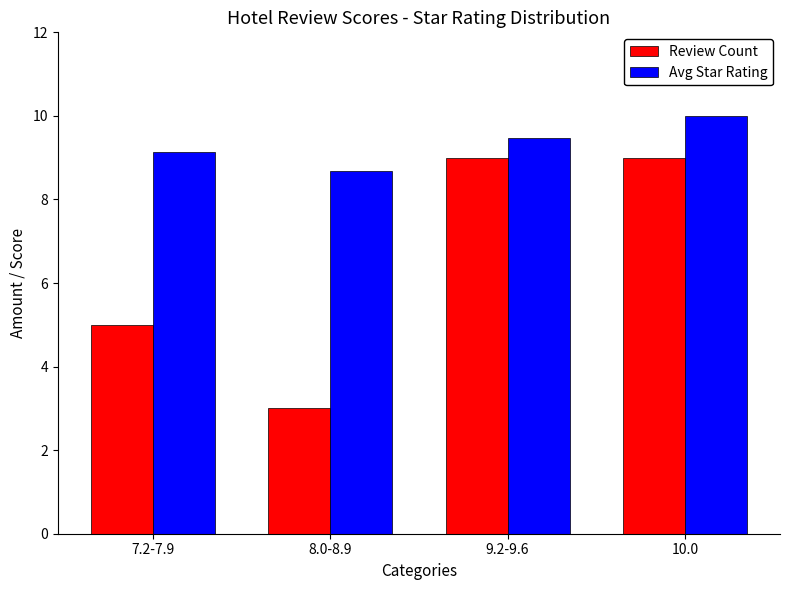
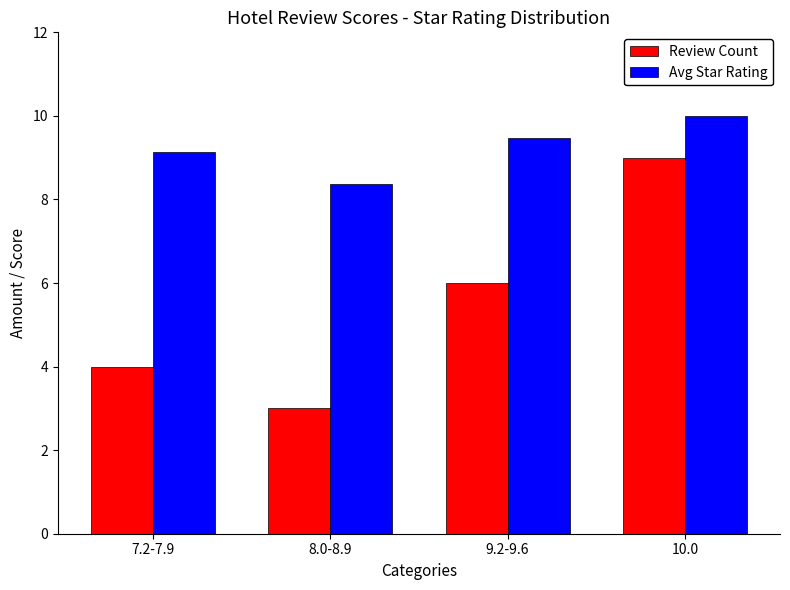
  {
    "Review Count": {
-     "7.2-7.9": 5,
+     "7.2-7.9": 4,
      "8.0-8.9": 3,
-     "9.2-9.6": 9,
+     "9.2-9.6": 6,
      "10.0": 9
    },
    "Avg Star Rating": {
      "7.2-7.9": 9.1,
-     "8.0-8.9": 8.7,
+     "8.0-8.9": 8.4,
      "9.2-9.6": 9.5,
      "10.0": 10.0
    }
  }
